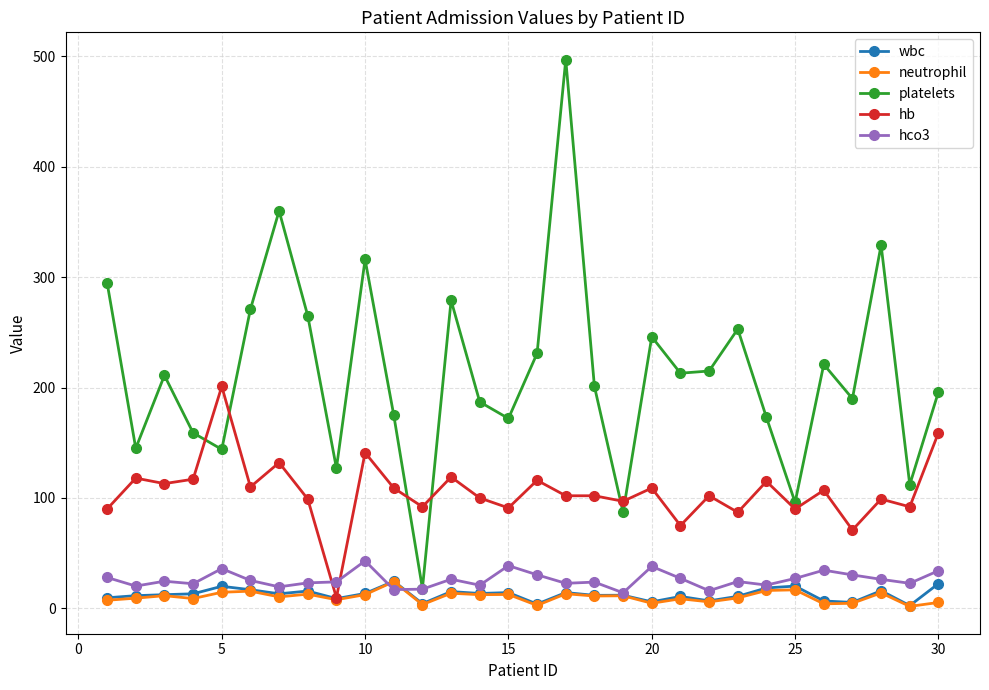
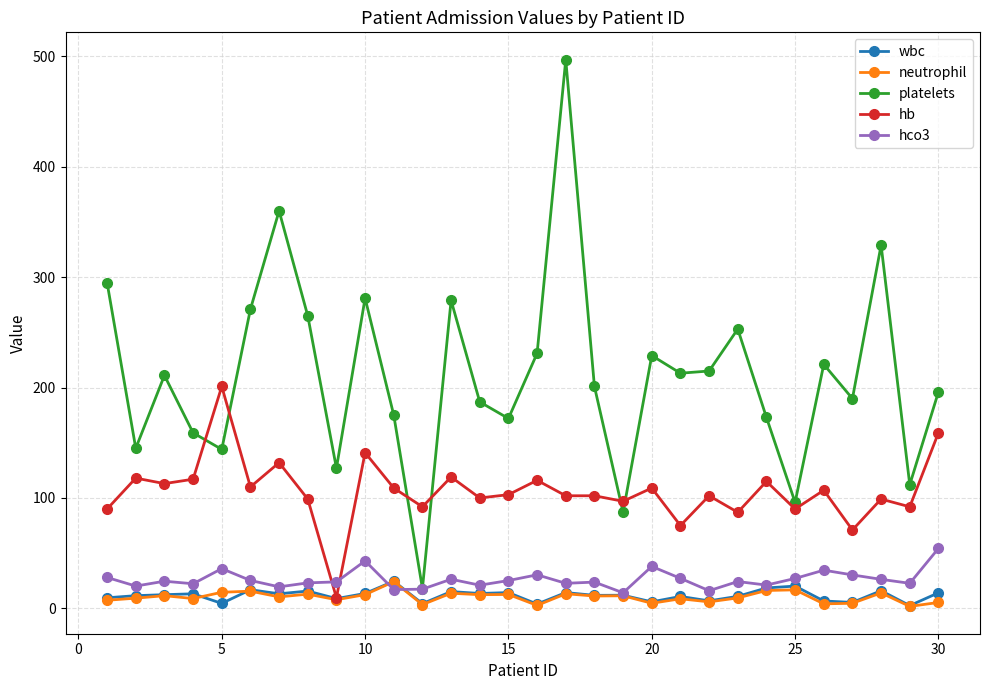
  {
    "wbc": {
-     "5": 20,
+     "5": 5,
      "25": 20,
-     "30": 22
+     "30": 14
    },
    "neutrophil": {
      "5": 15,
      "25": 17,
      "30": 5
    },
    "platelets": {
      "5": 144,
-     "10": 316,
+     "10": 281,
      "15": 172,
-     "20": 246,
+     "20": 229,
      "25": 96,
      "30": 196
    },
    "hb": {
      "5": 201,
      "10": 141,
-     "15": 91,
+     "15": 103,
      "20": 109,
      "25": 90,
      "30": 159
    },
    "hco3": {
      "5": 36,
      "10": 43,
-     "15": 39,
+     "15": 25,
      "20": 38,
      "25": 27,
-     "30": 34
+     "30": 54
    }
  }
